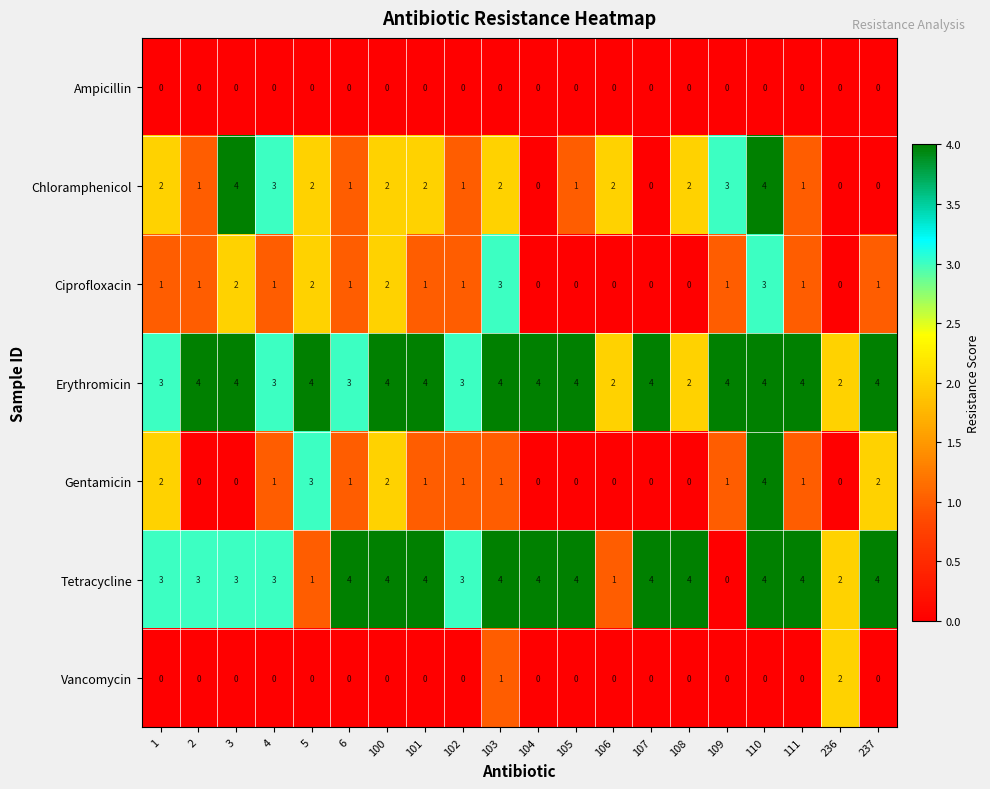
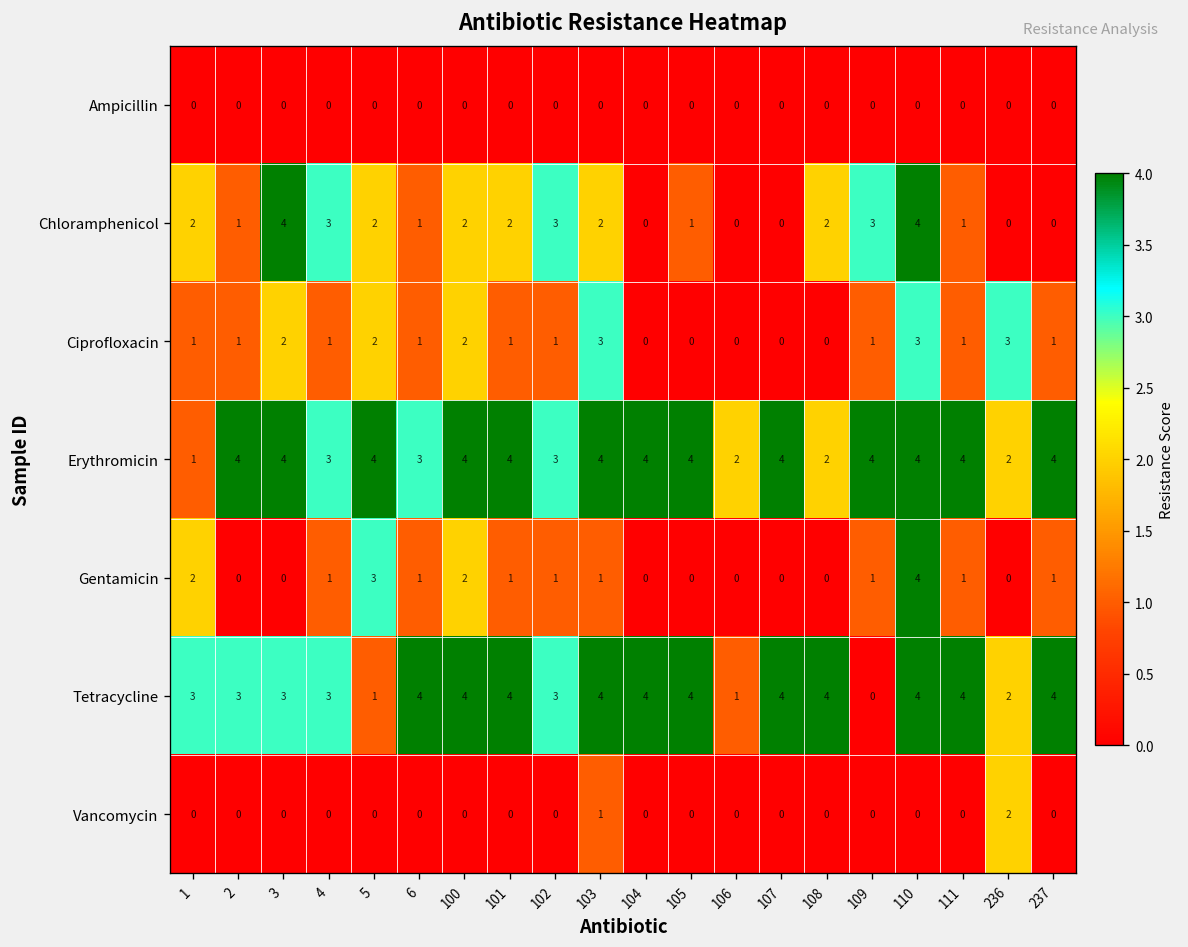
  {
    "Ampicillin": {
      "1": 0,
      "2": 0,
      "3": 0,
      "4": 0,
      "5": 0,
      "6": 0,
      "100": 0,
      "101": 0,
      "102": 0,
      "103": 0,
      "104": 0,
      "105": 0,
      "106": 0,
      "107": 0,
      "108": 0,
      "109": 0,
      "110": 0,
      "111": 0,
      "236": 0,
      "237": 0
    },
    "Chloramphenicol": {
      "1": 2,
      "2": 1,
      "3": 4,
      "4": 3,
      "5": 2,
      "6": 1,
      "100": 2,
      "101": 2,
-     "102": 1,
+     "102": 3,
      "103": 2,
      "104": 0,
      "105": 1,
-     "106": 2,
+     "106": 0,
      "107": 0,
      "108": 2,
      "109": 3,
      "110": 4,
      "111": 1,
      "236": 0,
      "237": 0
    },
    "Ciprofloxacin": {
      "1": 1,
      "2": 1,
      "3": 2,
      "4": 1,
      "5": 2,
      "6": 1,
      "100": 2,
      "101": 1,
      "102": 1,
      "103": 3,
      "104": 0,
      "105": 0,
      "106": 0,
      "107": 0,
      "108": 0,
      "109": 1,
      "110": 3,
      "111": 1,
-     "236": 0,
+     "236": 3,
      "237": 1
    },
    "Erythromicin": {
-     "1": 3,
+     "1": 1,
      "2": 4,
      "3": 4,
      "4": 3,
      "5": 4,
      "6": 3,
      "100": 4,
      "101": 4,
      "102": 3,
      "103": 4,
      "104": 4,
      "105": 4,
      "106": 2,
      "107": 4,
      "108": 2,
      "109": 4,
      "110": 4,
      "111": 4,
      "236": 2,
      "237": 4
    },
    "Gentamicin": {
      "1": 2,
      "2": 0,
      "3": 0,
      "4": 1,
      "5": 3,
      "6": 1,
      "100": 2,
      "101": 1,
      "102": 1,
      "103": 1,
      "104": 0,
      "105": 0,
      "106": 0,
      "107": 0,
      "108": 0,
      "109": 1,
      "110": 4,
      "111": 1,
      "236": 0,
-     "237": 2
+     "237": 1
    },
    "Tetracycline": {
      "1": 3,
      "2": 3,
      "3": 3,
      "4": 3,
      "5": 1,
      "6": 4,
      "100": 4,
      "101": 4,
      "102": 3,
      "103": 4,
      "104": 4,
      "105": 4,
      "106": 1,
      "107": 4,
      "108": 4,
      "109": 0,
      "110": 4,
      "111": 4,
      "236": 2,
      "237": 4
    },
    "Vancomycin": {
      "1": 0,
      "2": 0,
      "3": 0,
      "4": 0,
      "5": 0,
      "6": 0,
      "100": 0,
      "101": 0,
      "102": 0,
      "103": 1,
      "104": 0,
      "105": 0,
      "106": 0,
      "107": 0,
      "108": 0,
      "109": 0,
      "110": 0,
      "111": 0,
      "236": 2,
      "237": 0
    }
  }
